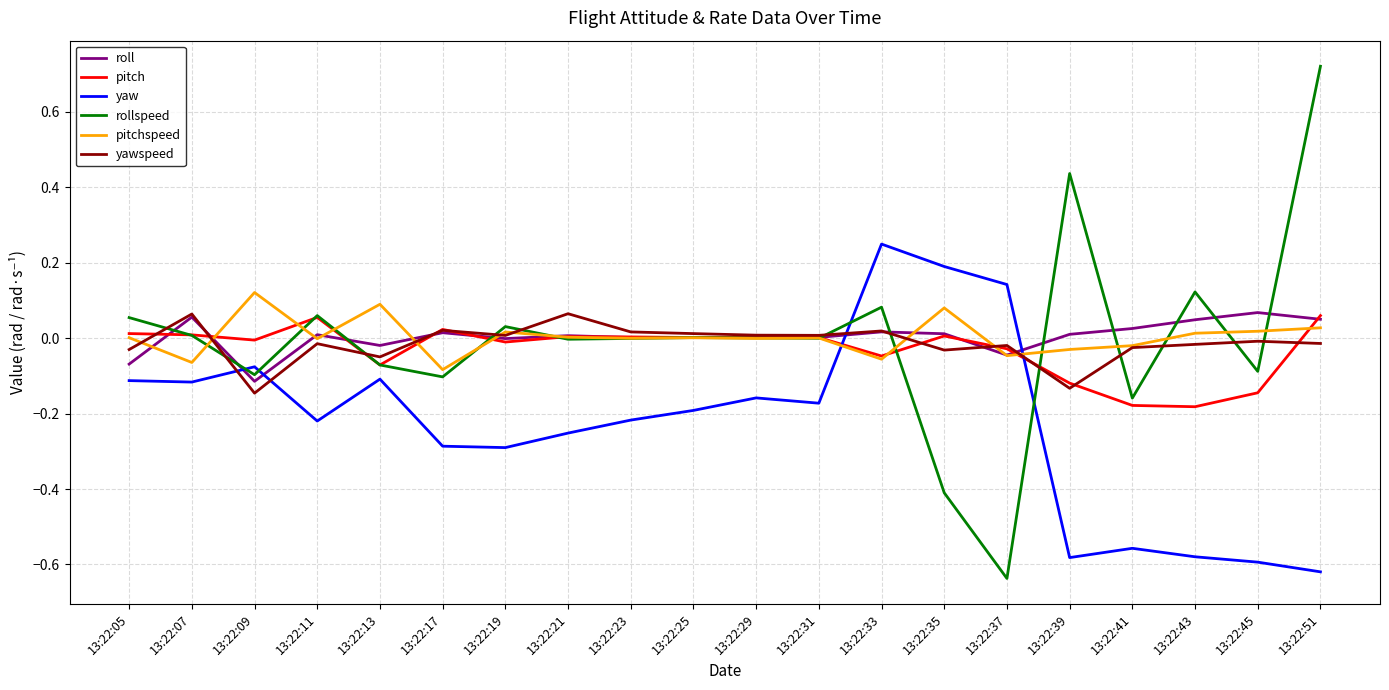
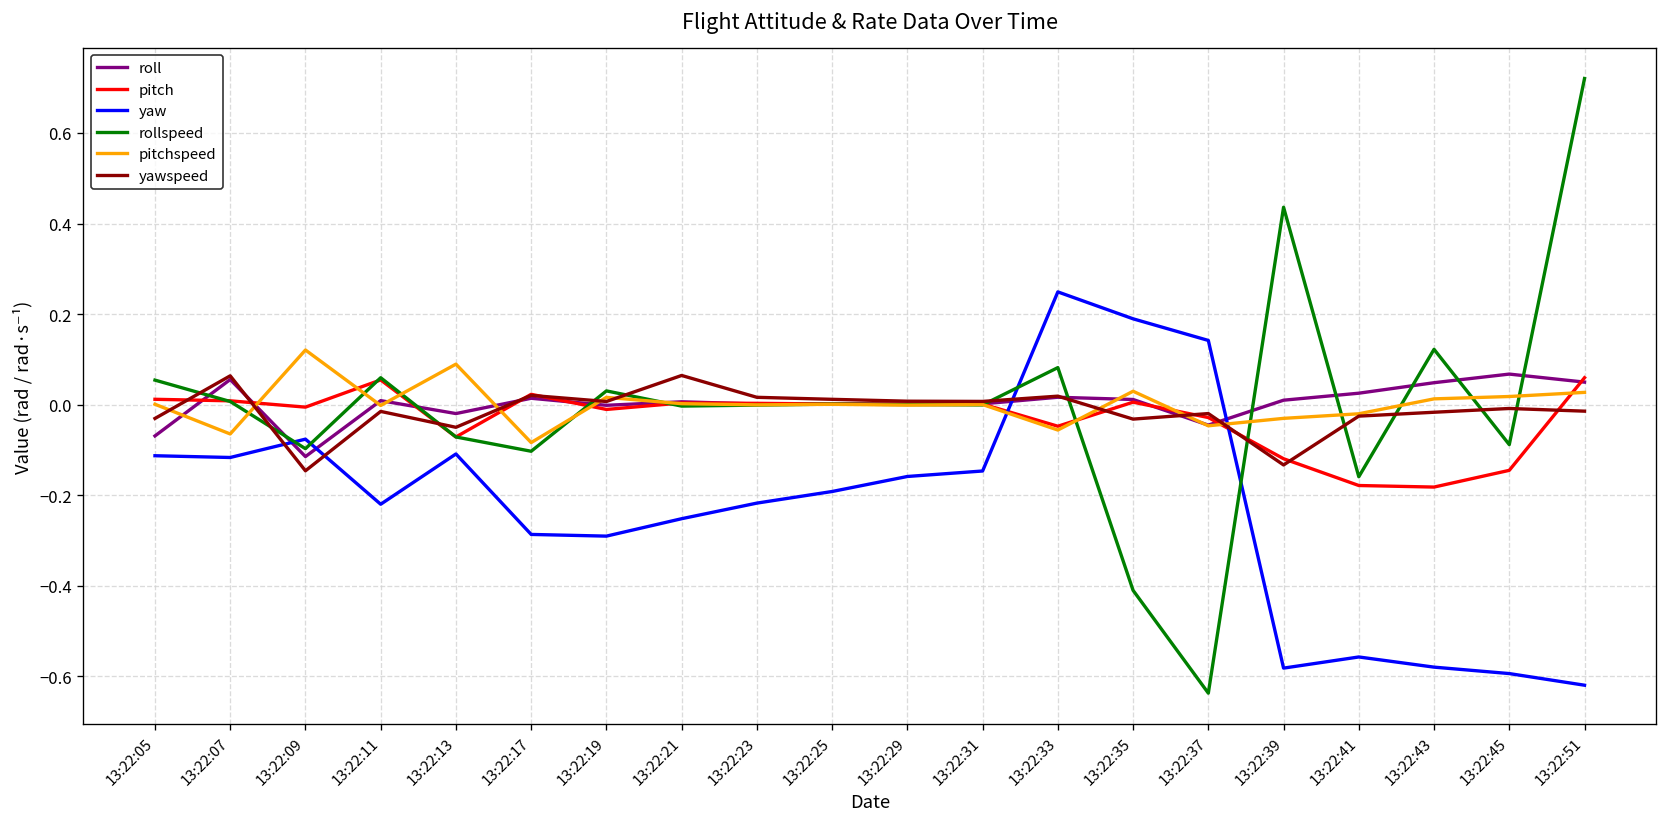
  {
    "roll": {
      "13:22:05": -0.07,
      "13:22:07": 0.06,
      "13:22:09": -0.11,
      "13:22:11": 0.01,
      "13:22:13": -0.02,
      "13:22:19": 0.00,
      "13:22:39": 0.01,
      "13:22:41": 0.03,
      "13:22:43": 0.05,
      "13:22:45": 0.07,
      "13:22:51": 0.05
    },
    "pitch": {
      "13:22:05": 0.01,
      "13:22:09": -0.01,
      "13:22:19": -0.01,
      "13:22:33": -0.05,
      "13:22:37": -0.03,
      "13:22:39": -0.12,
      "13:22:41": -0.18,
      "13:22:43": -0.18,
      "13:22:45": -0.15,
      "13:22:51": 0.06
    },
    "yaw": {
      "13:22:05": -0.11,
      "13:22:07": -0.12,
      "13:22:09": -0.08,
      "13:22:11": -0.22,
      "13:22:13": -0.11,
      "13:22:17": -0.29,
      "13:22:19": -0.29,
      "13:22:21": -0.25,
      "13:22:23": -0.22,
      "13:22:25": -0.19,
      "13:22:29": -0.16,
-     "13:22:31": -0.17,
+     "13:22:31": -0.15,
      "13:22:33": 0.25,
      "13:22:35": 0.19,
      "13:22:37": 0.14,
      "13:22:39": -0.58,
      "13:22:41": -0.56,
      "13:22:43": -0.58,
      "13:22:45": -0.59,
      "13:22:51": -0.62
    },
    "rollspeed": {
      "13:22:05": 0.05,
      "13:22:09": -0.10,
      "13:22:17": -0.10,
      "13:22:19": 0.03,
      "13:22:33": 0.08,
      "13:22:35": -0.41,
      "13:22:37": -0.64,
      "13:22:39": 0.44,
      "13:22:41": -0.16,
      "13:22:43": 0.12,
      "13:22:45": -0.09,
      "13:22:51": 0.72
    },
    "pitchspeed": {
      "13:22:05": 0.00,
      "13:22:07": -0.06,
      "13:22:09": 0.12,
      "13:22:11": 0.00,
      "13:22:13": 0.09,
      "13:22:17": -0.08,
      "13:22:19": 0.02,
      "13:22:33": -0.06,
-     "13:22:35": 0.08,
+     "13:22:35": 0.03,
      "13:22:39": -0.03,
      "13:22:43": 0.01,
      "13:22:45": 0.02,
      "13:22:51": 0.03
    },
    "yawspeed": {
      "13:22:05": -0.03,
      "13:22:07": 0.06,
      "13:22:09": -0.15,
      "13:22:11": -0.01,
      "13:22:13": -0.05,
      "13:22:19": 0.01,
      "13:22:21": 0.06,
      "13:22:23": 0.02,
      "13:22:25": 0.01,
      "13:22:35": -0.03,
      "13:22:37": -0.02,
      "13:22:39": -0.13,
      "13:22:43": -0.02,
      "13:22:45": -0.01,
      "13:22:51": -0.01
    }
  }
